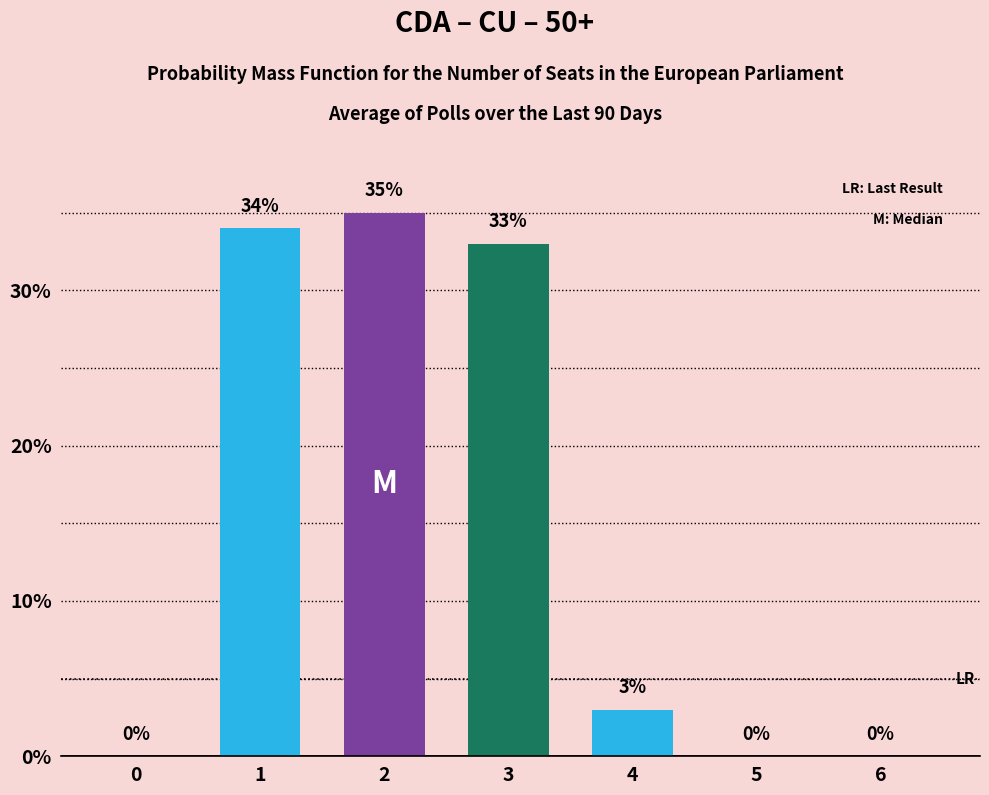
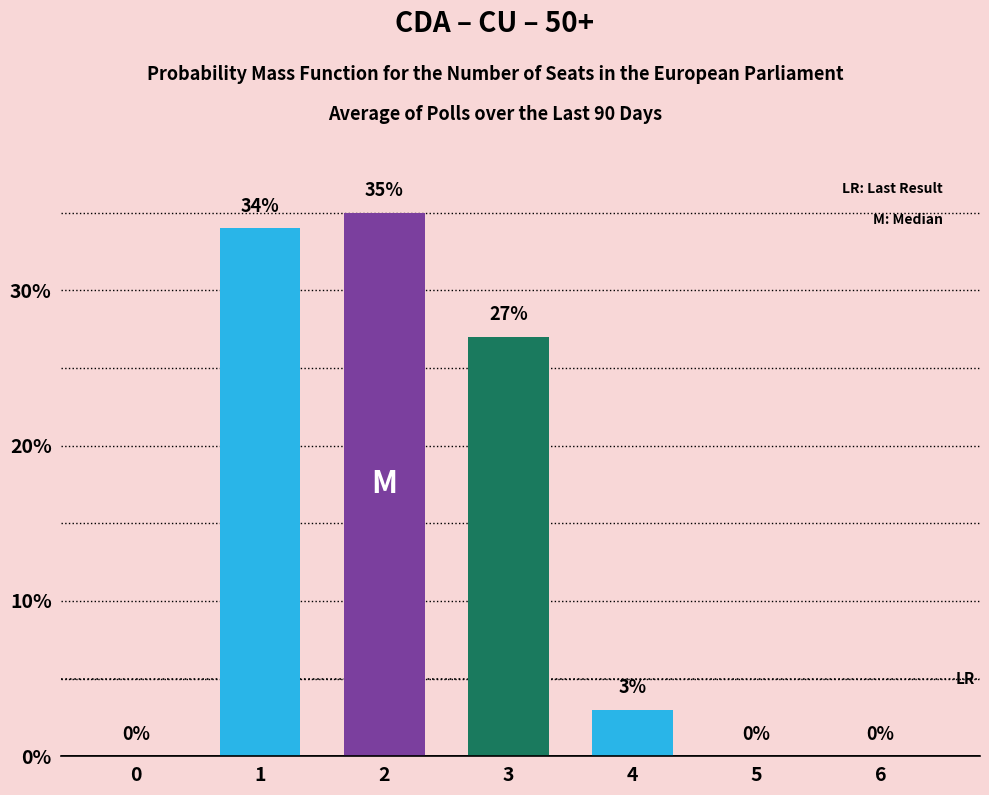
  {
    "0": "0%",
    "1": "34%",
    "2": "35%",
-   "3": "33%",
+   "3": "27%",
    "4": "3%",
    "5": "0%",
    "6": "0%"
  }
